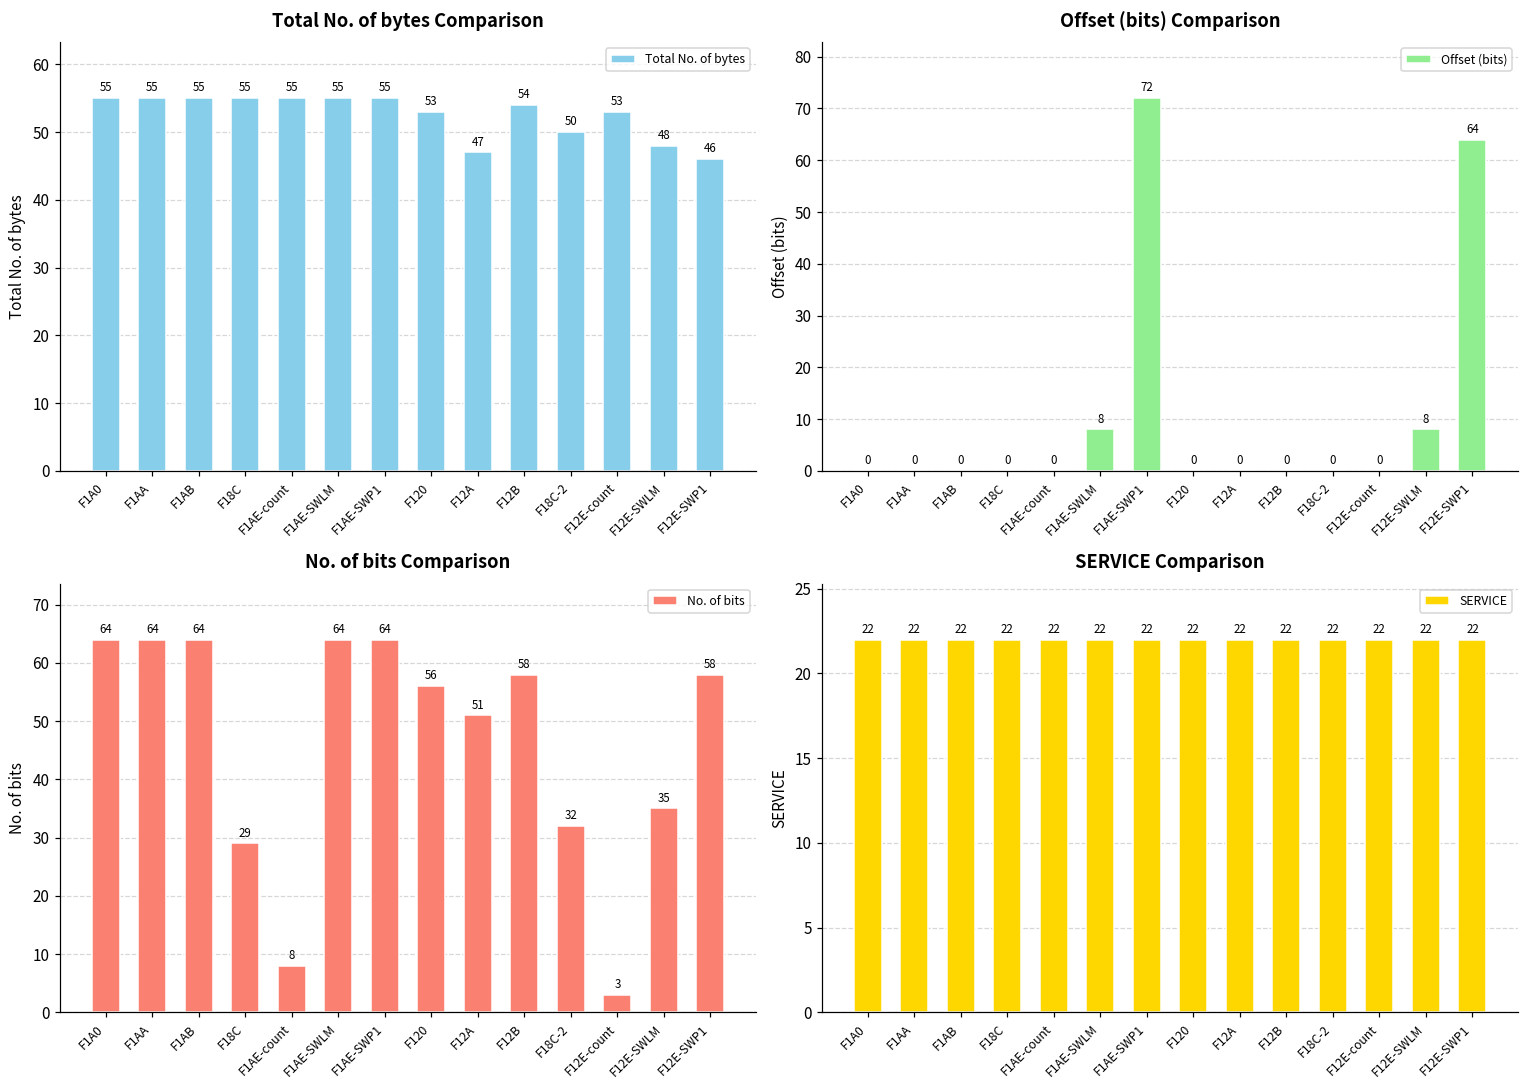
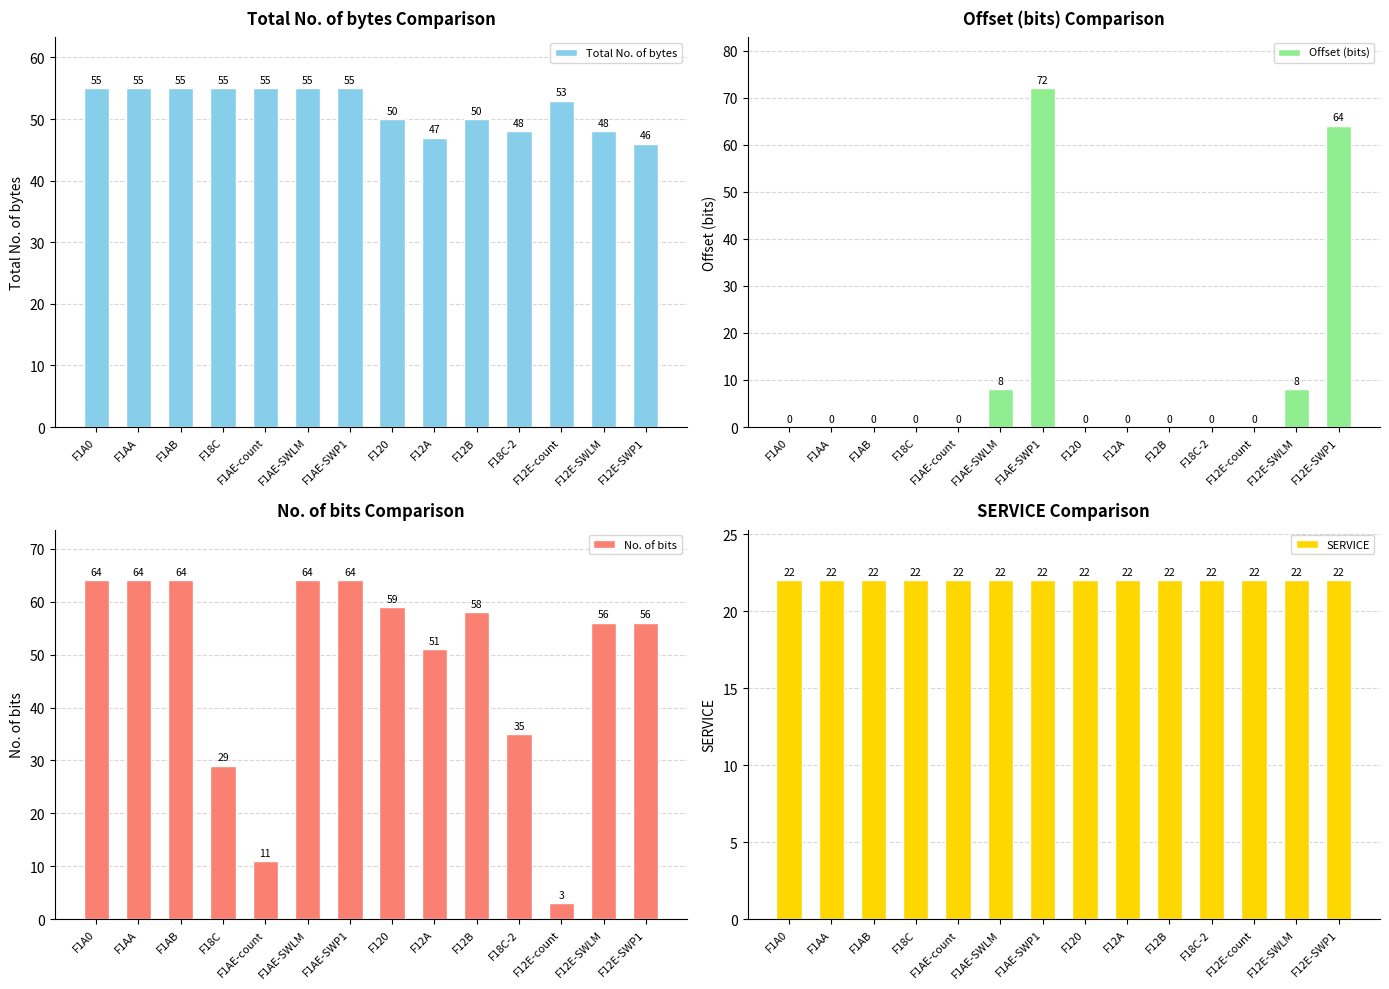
  {
    "Total No. of bytes Comparison": {
      "F1A0": 55,
      "F1AA": 55,
      "F1AB": 55,
      "F18C": 55,
      "F1AE-count": 55,
      "F1AE-SWLM": 55,
      "F1AE-SWP1": 55,
-     "F120": 53,
+     "F120": 50,
      "F12A": 47,
-     "F12B": 54,
-     "F18C-2": 50,
+     "F12B": 50,
+     "F18C-2": 48,
      "F12E-count": 53,
      "F12E-SWLM": 48,
      "F12E-SWP1": 46
    },
    "Offset (bits) Comparison": {
      "F1A0": 0,
      "F1AA": 0,
      "F1AB": 0,
      "F18C": 0,
      "F1AE-count": 0,
      "F1AE-SWLM": 8,
      "F1AE-SWP1": 72,
      "F120": 0,
      "F12A": 0,
      "F12B": 0,
      "F18C-2": 0,
      "F12E-count": 0,
      "F12E-SWLM": 8,
      "F12E-SWP1": 64
    },
    "No. of bits Comparison": {
      "F1A0": 64,
      "F1AA": 64,
      "F1AB": 64,
      "F18C": 29,
-     "F1AE-count": 8,
+     "F1AE-count": 11,
      "F1AE-SWLM": 64,
      "F1AE-SWP1": 64,
-     "F120": 56,
+     "F120": 59,
      "F12A": 51,
      "F12B": 58,
-     "F18C-2": 32,
+     "F18C-2": 35,
      "F12E-count": 3,
-     "F12E-SWLM": 35,
-     "F12E-SWP1": 58
+     "F12E-SWLM": 56,
+     "F12E-SWP1": 56
    },
    "SERVICE Comparison": {
      "F1A0": 22,
      "F1AA": 22,
      "F1AB": 22,
      "F18C": 22,
      "F1AE-count": 22,
      "F1AE-SWLM": 22,
      "F1AE-SWP1": 22,
      "F120": 22,
      "F12A": 22,
      "F12B": 22,
      "F18C-2": 22,
      "F12E-count": 22,
      "F12E-SWLM": 22,
      "F12E-SWP1": 22
    }
  }
